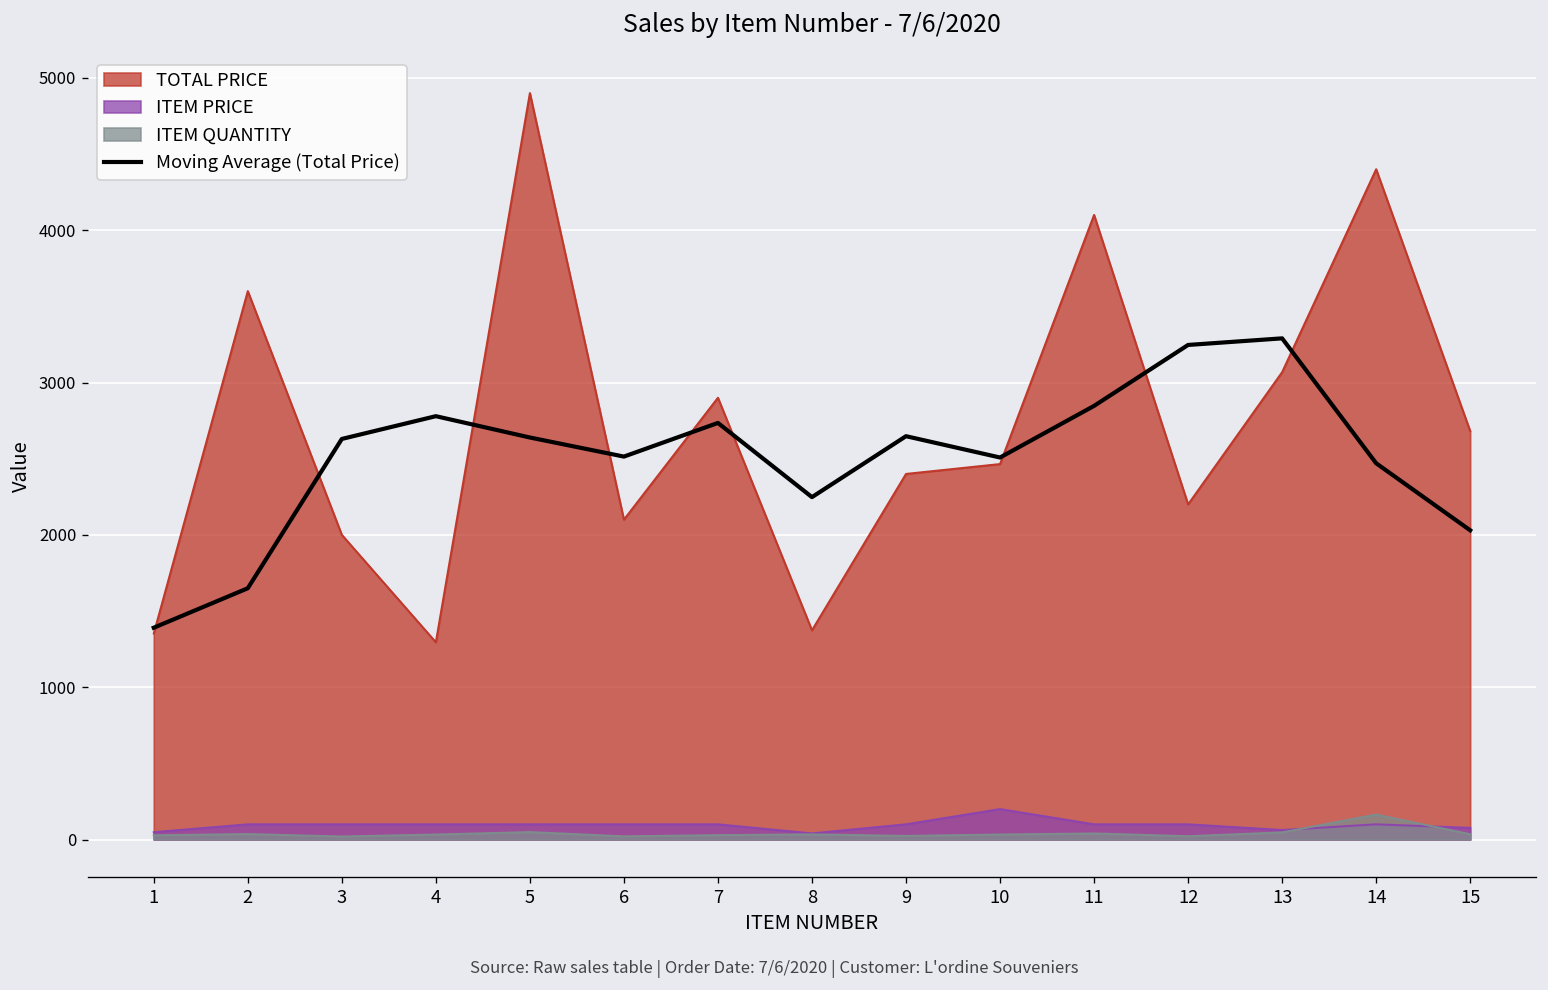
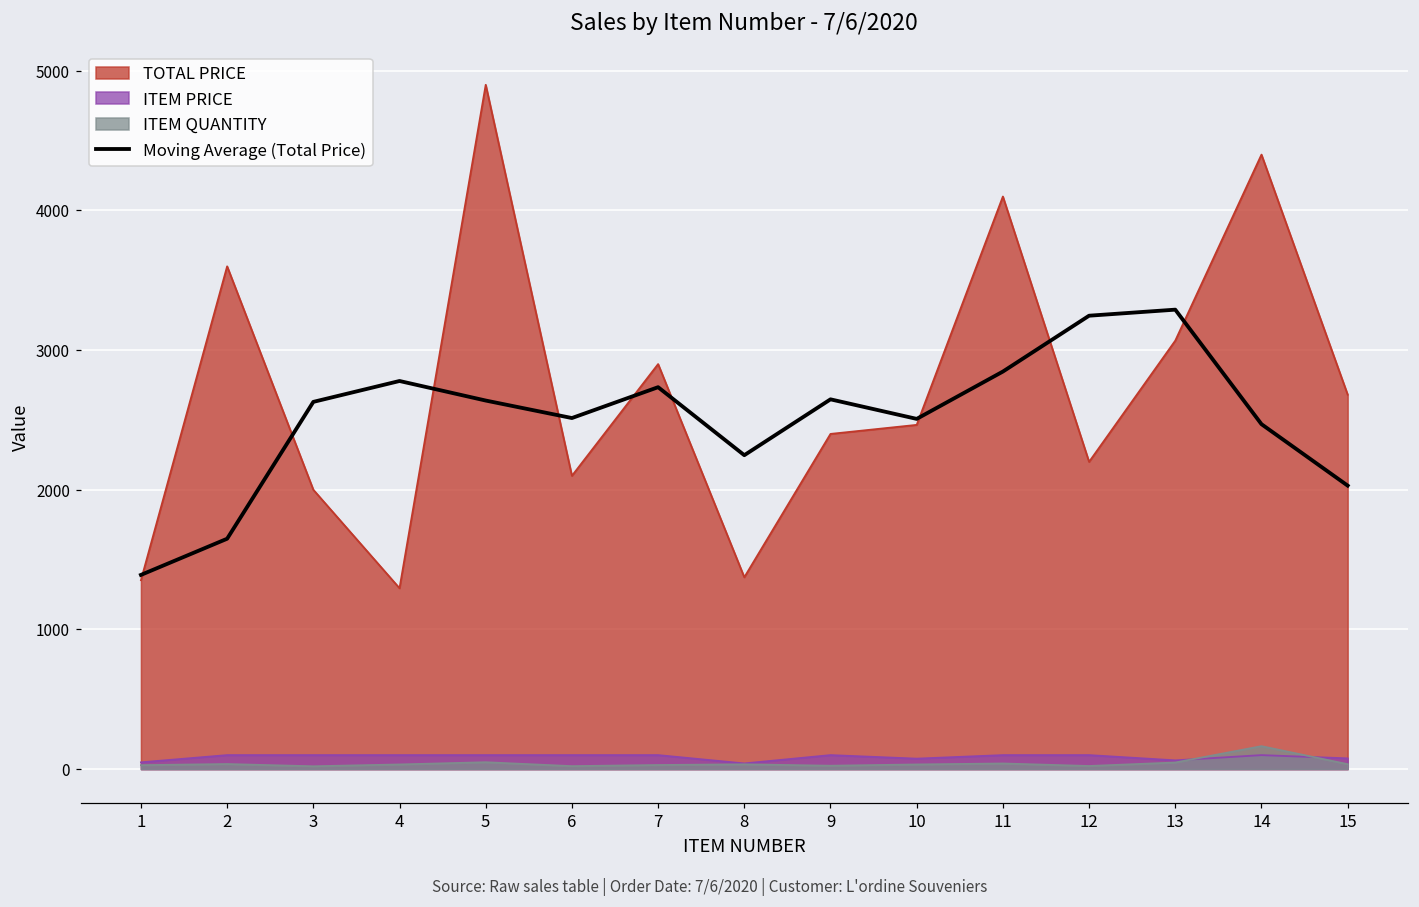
  {
    "TOTAL PRICE": {
      "1": 1350,
      "2": 3600,
      "3": 2000,
      "4": 1300,
      "5": 4900,
      "6": 2100,
      "7": 2900,
      "8": 1370,
      "9": 2400,
      "10": 2460,
      "11": 4100,
      "12": 2200,
      "13": 3070,
      "14": 4400,
      "15": 2680
    },
    "ITEM PRICE": {
      "1": 50,
      "2": 100,
      "3": 100,
      "4": 100,
      "5": 100,
      "6": 100,
      "7": 100,
      "9": 100,
-     "10": 200,
+     "10": 70,
      "11": 100,
      "12": 100,
      "14": 100,
      "15": 80
    },
    "ITEM QUANTITY": {
      "1": 30,
      "2": 40,
      "3": 20,
      "4": 30,
      "5": 50,
      "6": 20,
      "7": 30,
      "9": 20,
      "10": 30,
      "11": 40,
      "12": 20,
      "14": 160,
      "15": 40
    },
    "Moving Average (Total Price)": {
      "1": 1390,
      "2": 1650,
      "3": 2630,
      "4": 2780,
      "5": 2640,
      "6": 2510,
      "7": 2730,
      "8": 2250,
      "9": 2650,
      "10": 2510,
      "11": 2850,
      "12": 3250,
      "13": 3290,
      "14": 2470,
      "15": 2030
    }
  }
